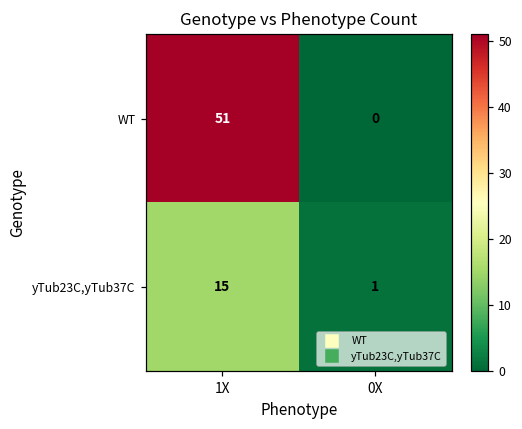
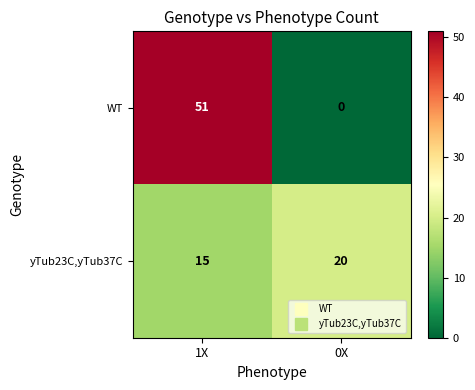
  {
    "WT": {
      "1X": 51,
      "0X": 0
    },
    "yTub23C,yTub37C": {
      "1X": 15,
-     "0X": 1
+     "0X": 20
    }
  }
